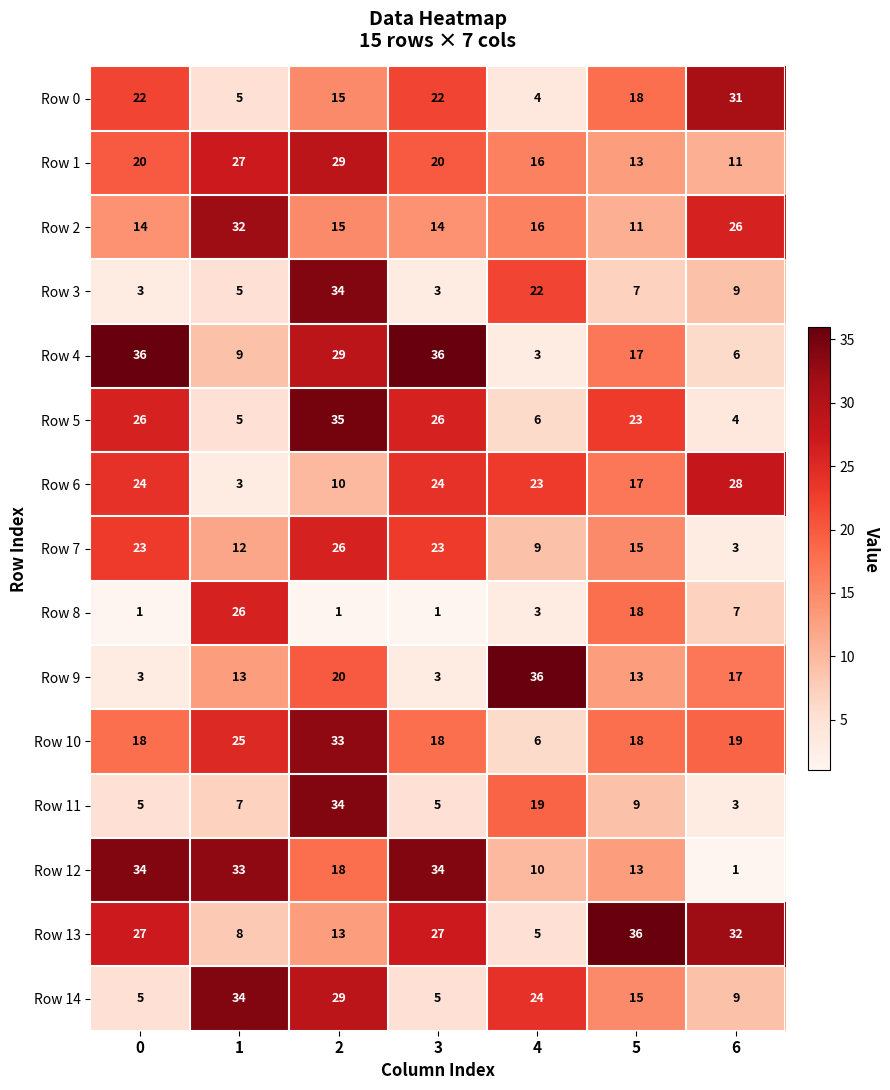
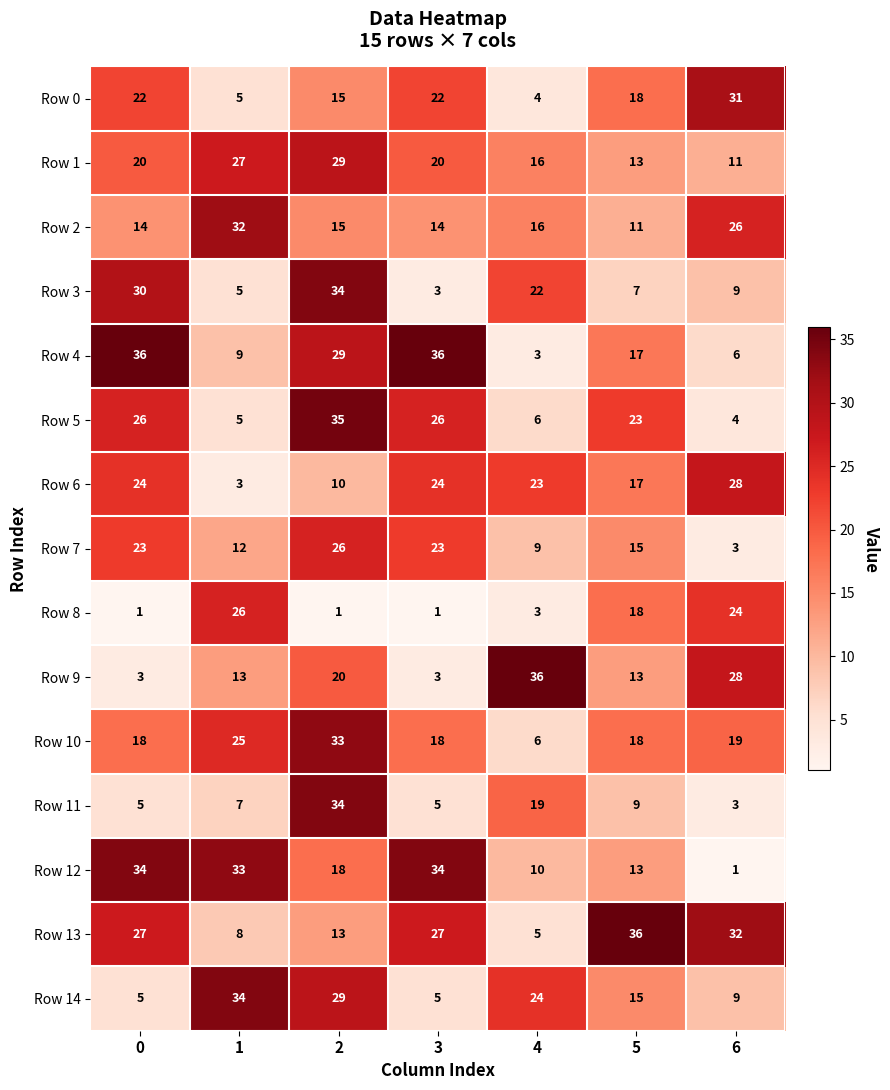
  {
    "Row 0": {
      "0": 22,
      "1": 5,
      "2": 15,
      "3": 22,
      "4": 4,
      "5": 18,
      "6": 31
    },
    "Row 1": {
      "0": 20,
      "1": 27,
      "2": 29,
      "3": 20,
      "4": 16,
      "5": 13,
      "6": 11
    },
    "Row 2": {
      "0": 14,
      "1": 32,
      "2": 15,
      "3": 14,
      "4": 16,
      "5": 11,
      "6": 26
    },
    "Row 3": {
-     "0": 3,
+     "0": 30,
      "1": 5,
      "2": 34,
      "3": 3,
      "4": 22,
      "5": 7,
      "6": 9
    },
    "Row 4": {
      "0": 36,
      "1": 9,
      "2": 29,
      "3": 36,
      "4": 3,
      "5": 17,
      "6": 6
    },
    "Row 5": {
      "0": 26,
      "1": 5,
      "2": 35,
      "3": 26,
      "4": 6,
      "5": 23,
      "6": 4
    },
    "Row 6": {
      "0": 24,
      "1": 3,
      "2": 10,
      "3": 24,
      "4": 23,
      "5": 17,
      "6": 28
    },
    "Row 7": {
      "0": 23,
      "1": 12,
      "2": 26,
      "3": 23,
      "4": 9,
      "5": 15,
      "6": 3
    },
    "Row 8": {
      "0": 1,
      "1": 26,
      "2": 1,
      "3": 1,
      "4": 3,
      "5": 18,
-     "6": 7
+     "6": 24
    },
    "Row 9": {
      "0": 3,
      "1": 13,
      "2": 20,
      "3": 3,
      "4": 36,
      "5": 13,
-     "6": 17
+     "6": 28
    },
    "Row 10": {
      "0": 18,
      "1": 25,
      "2": 33,
      "3": 18,
      "4": 6,
      "5": 18,
      "6": 19
    },
    "Row 11": {
      "0": 5,
      "1": 7,
      "2": 34,
      "3": 5,
      "4": 19,
      "5": 9,
      "6": 3
    },
    "Row 12": {
      "0": 34,
      "1": 33,
      "2": 18,
      "3": 34,
      "4": 10,
      "5": 13,
      "6": 1
    },
    "Row 13": {
      "0": 27,
      "1": 8,
      "2": 13,
      "3": 27,
      "4": 5,
      "5": 36,
      "6": 32
    },
    "Row 14": {
      "0": 5,
      "1": 34,
      "2": 29,
      "3": 5,
      "4": 24,
      "5": 15,
      "6": 9
    }
  }
